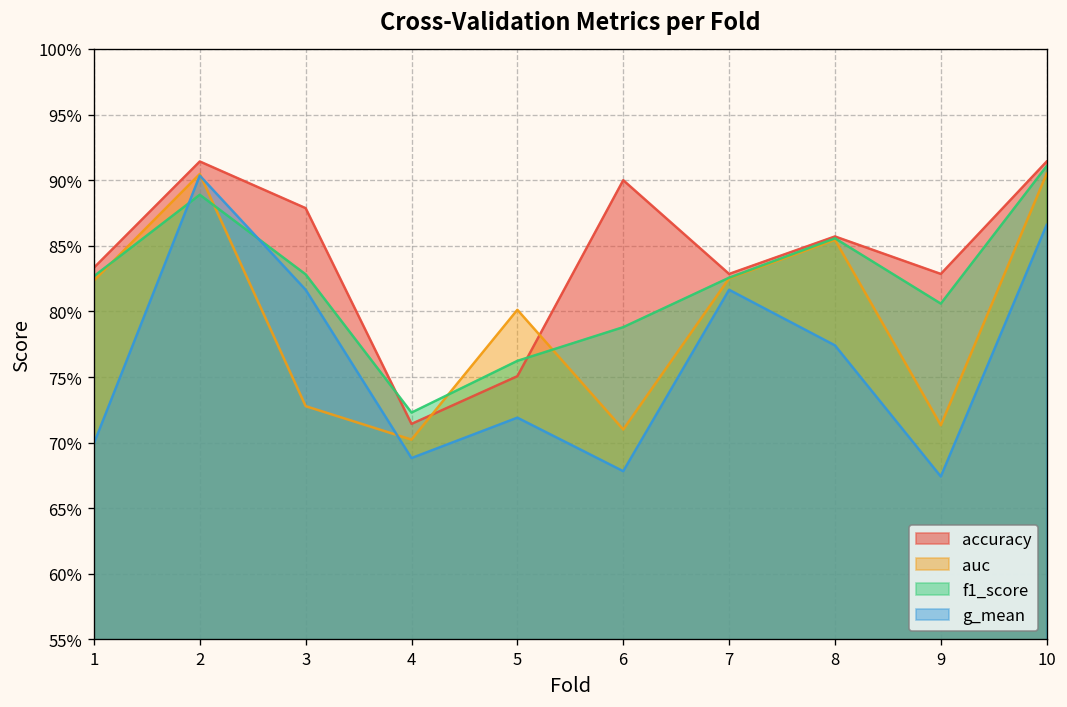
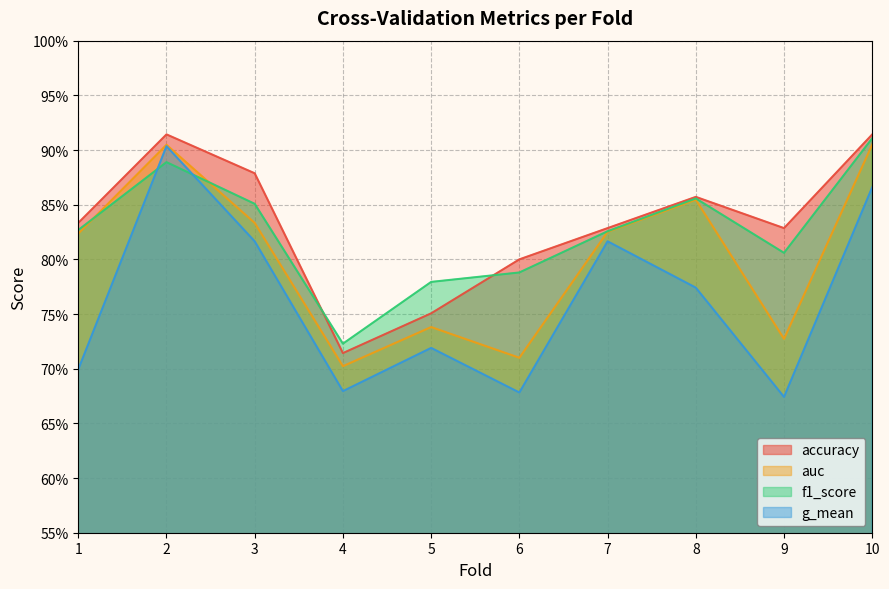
  {
    "accuracy": {
      "1": "83.3%",
      "2": "91.4%",
      "3": "87.9%",
      "4": "71.4%",
      "5": "75.1%",
-     "6": "90.0%",
+     "6": "80.0%",
      "7": "82.9%",
      "9": "82.9%",
      "10": "91.4%"
    },
    "auc": {
      "1": "82.4%",
-     "3": "72.8%",
+     "3": "83.3%",
      "4": "70.2%",
-     "5": "80.1%",
+     "5": "73.8%",
      "6": "71.0%",
-     "9": "71.3%",
+     "9": "72.7%",
      "10": "90.5%"
    },
    "f1_score": {
      "1": "82.7%",
      "2": "88.9%",
-     "3": "82.8%",
+     "3": "85.1%",
      "4": "72.3%",
-     "5": "76.2%",
+     "5": "77.9%",
      "6": "78.8%",
      "9": "80.6%",
      "10": "91.1%"
    },
    "g_mean": {
      "1": "69.9%",
      "3": "81.6%",
-     "4": "68.8%",
+     "4": "67.9%",
      "5": "71.9%",
      "6": "67.8%",
      "7": "81.6%",
      "8": "77.4%",
      "9": "67.4%",
      "10": "86.6%"
    }
  }
